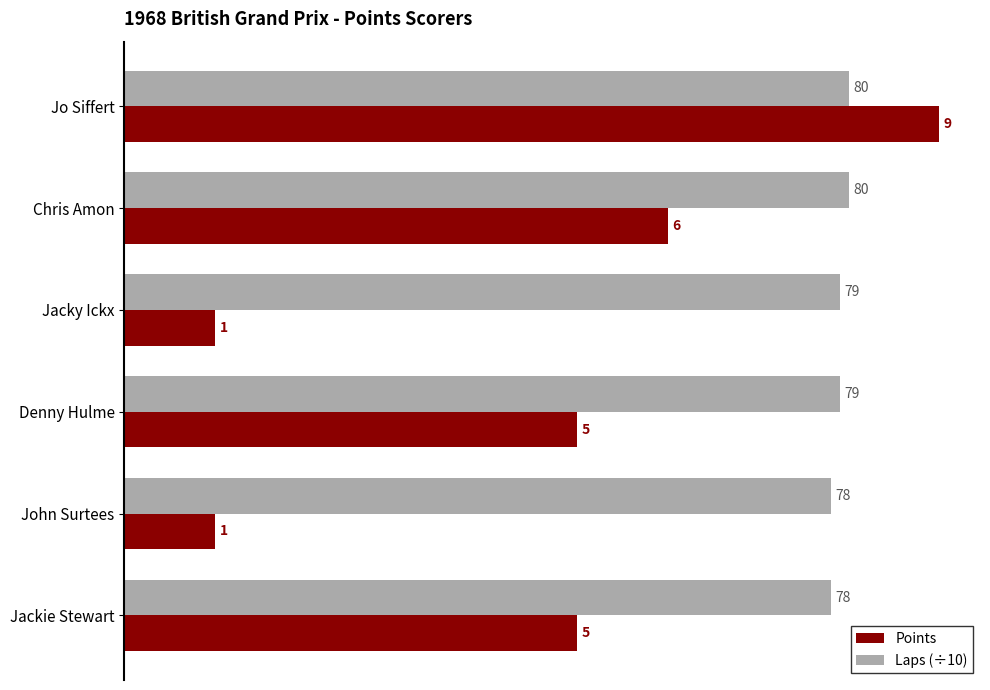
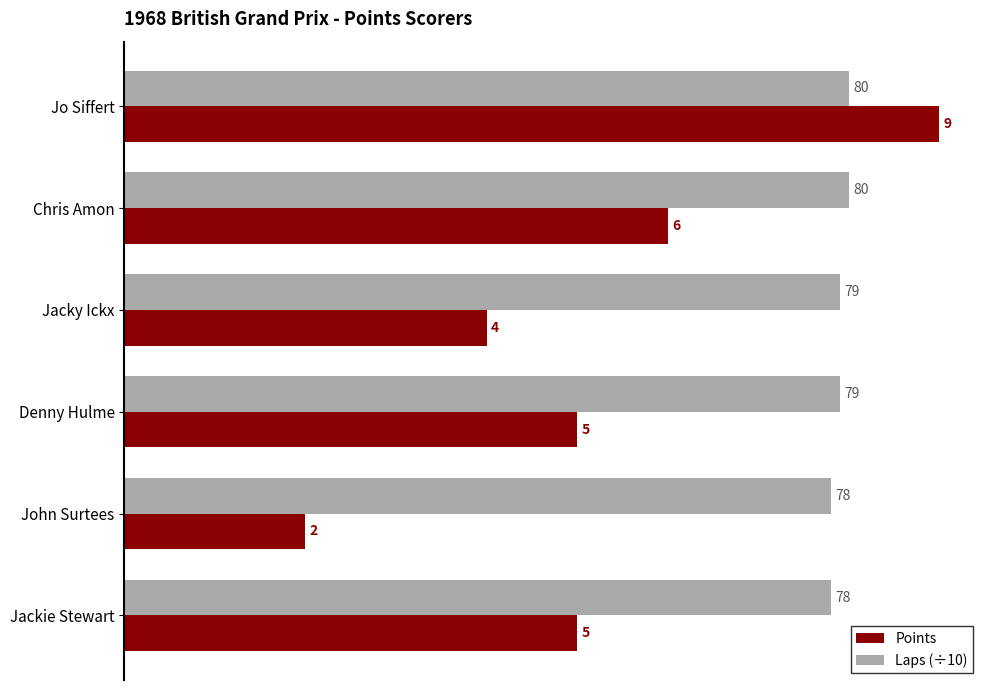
  {
    "Points": {
      "Jo Siffert": 9,
      "Chris Amon": 6,
-     "Jacky Ickx": 1,
+     "Jacky Ickx": 4,
      "Denny Hulme": 5,
-     "John Surtees": 1,
+     "John Surtees": 2,
      "Jackie Stewart": 5
    }
  }
